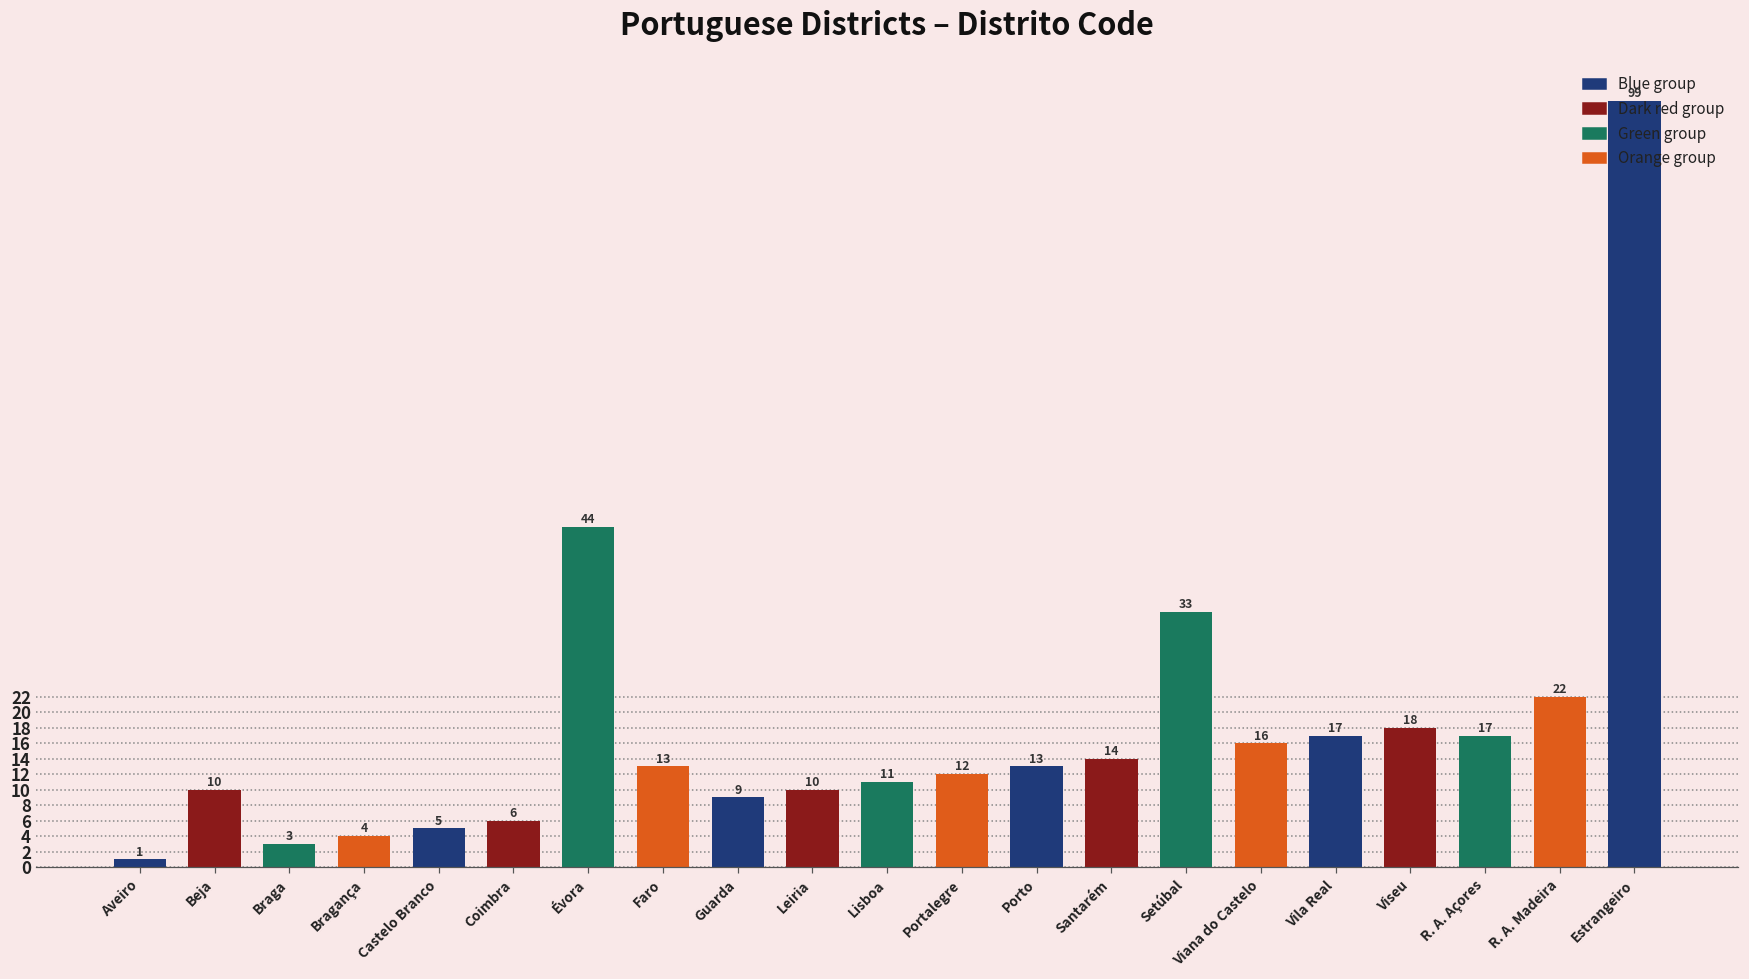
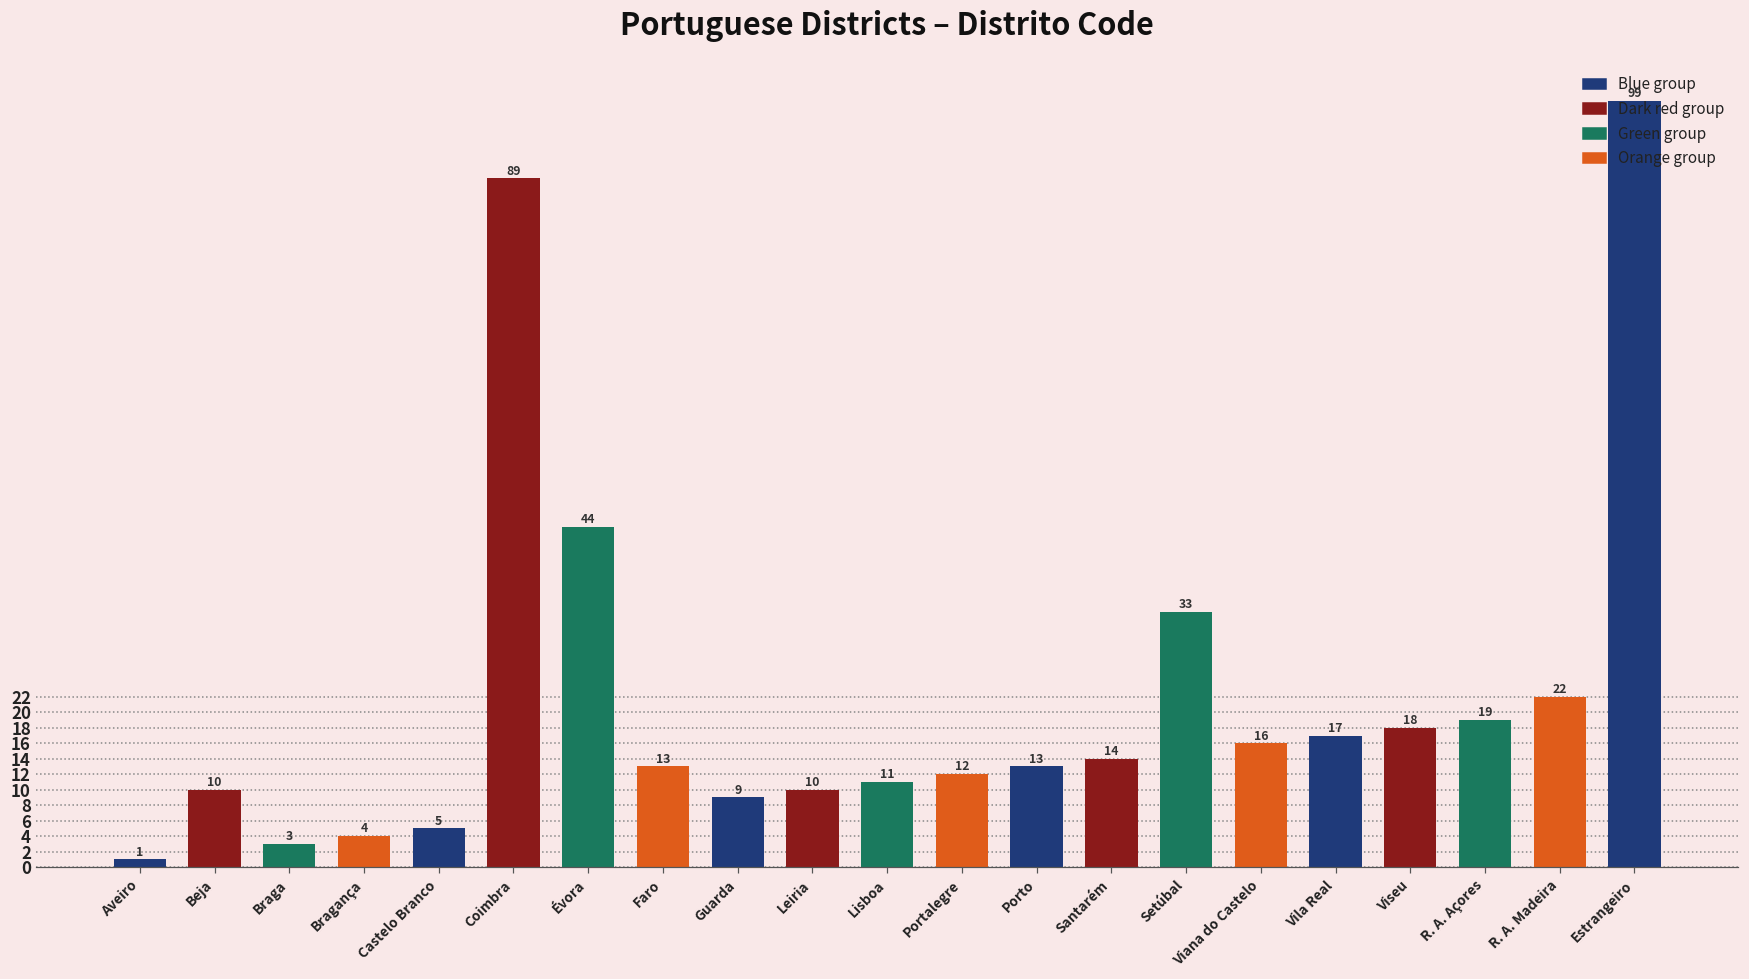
  {
    "Aveiro": 1,
    "Beja": 10,
    "Braga": 3,
    "Bragança": 4,
    "Castelo Branco": 5,
-   "Coimbra": 6,
+   "Coimbra": 89,
    "Évora": 44,
    "Faro": 13,
    "Guarda": 9,
    "Leiria": 10,
    "Lisboa": 11,
    "Portalegre": 12,
    "Porto": 13,
    "Santarém": 14,
    "Setúbal": 33,
    "Viana do Castelo": 16,
    "Vila Real": 17,
    "Viseu": 18,
-   "R. A. Açores": 17,
+   "R. A. Açores": 19,
    "R. A. Madeira": 22,
    "Estrangeiro": 99
  }
